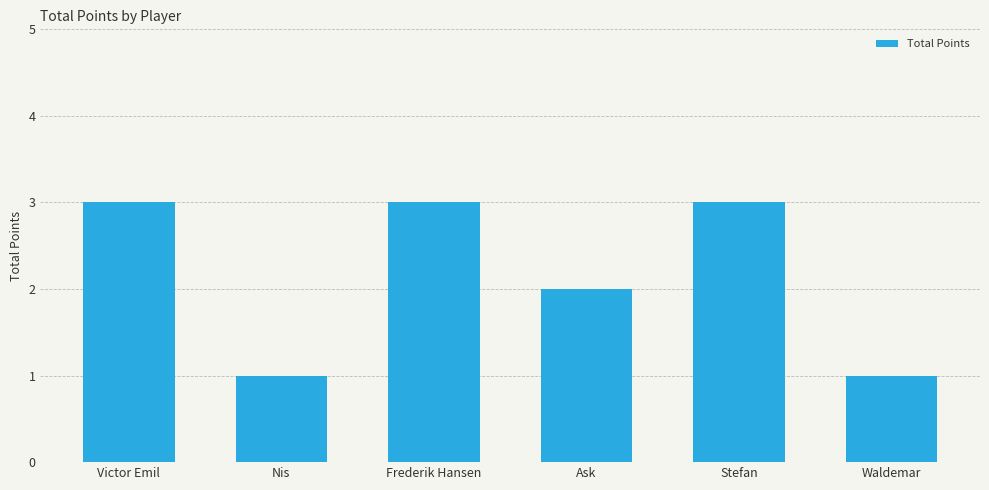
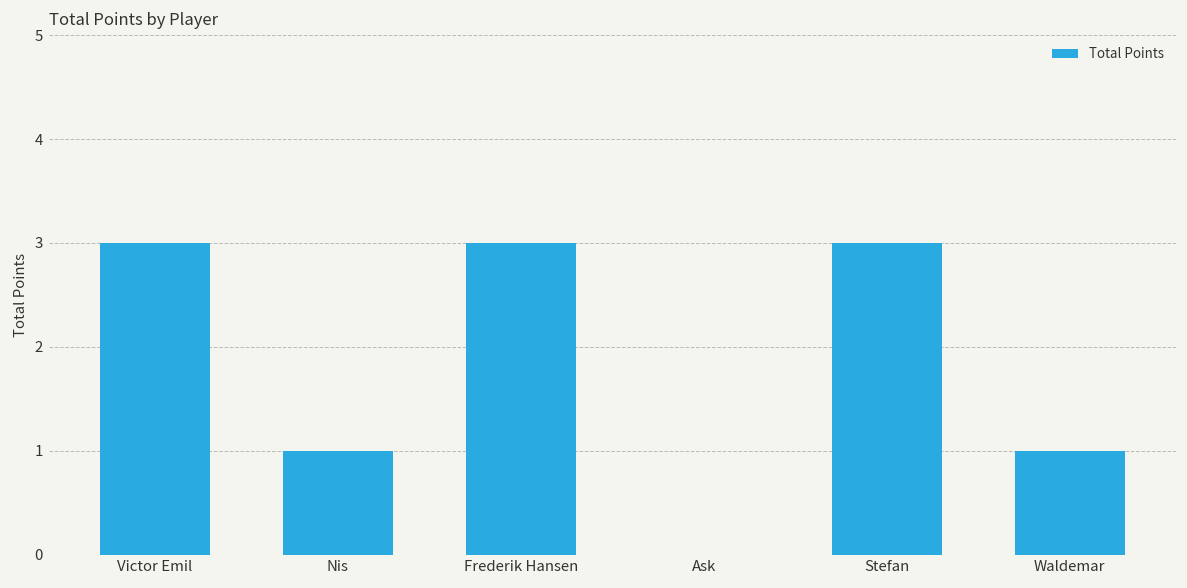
  {
    "Victor Emil": 3,
    "Nis": 1,
    "Frederik Hansen": 3,
-   "Ask": 2,
+   "Ask": 0,
    "Stefan": 3,
    "Waldemar": 1
  }
